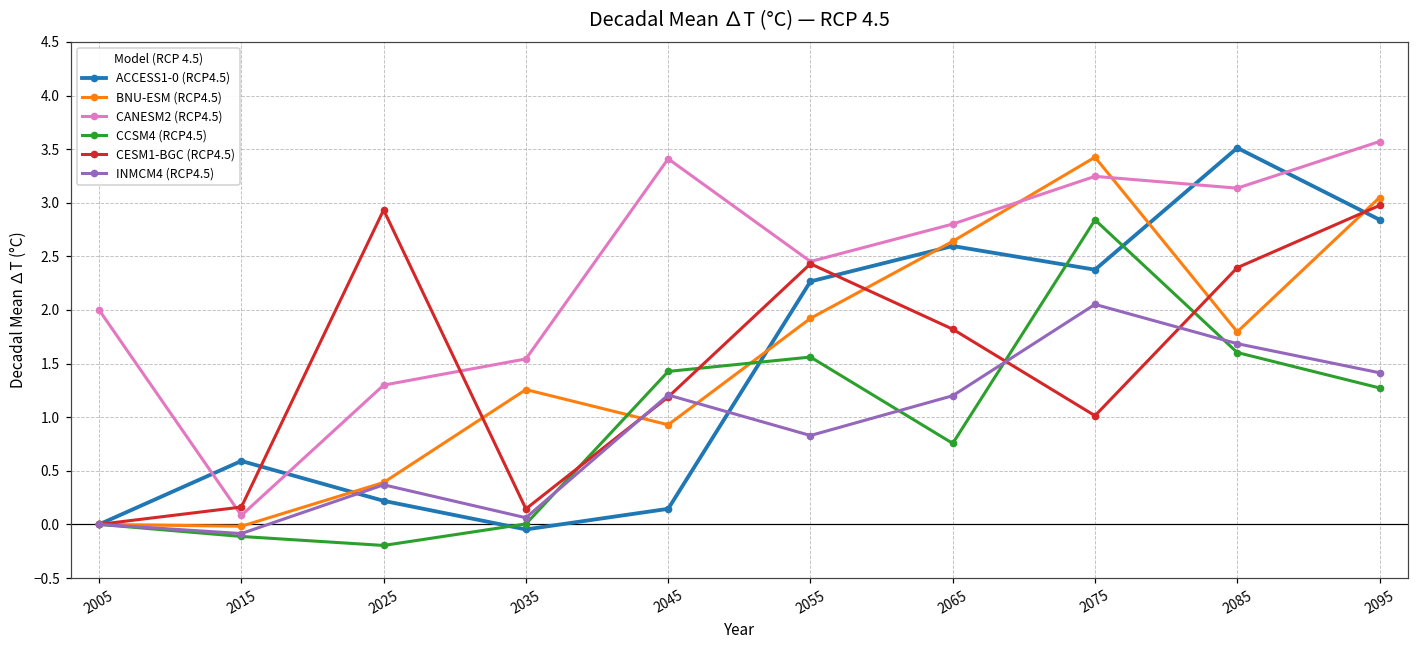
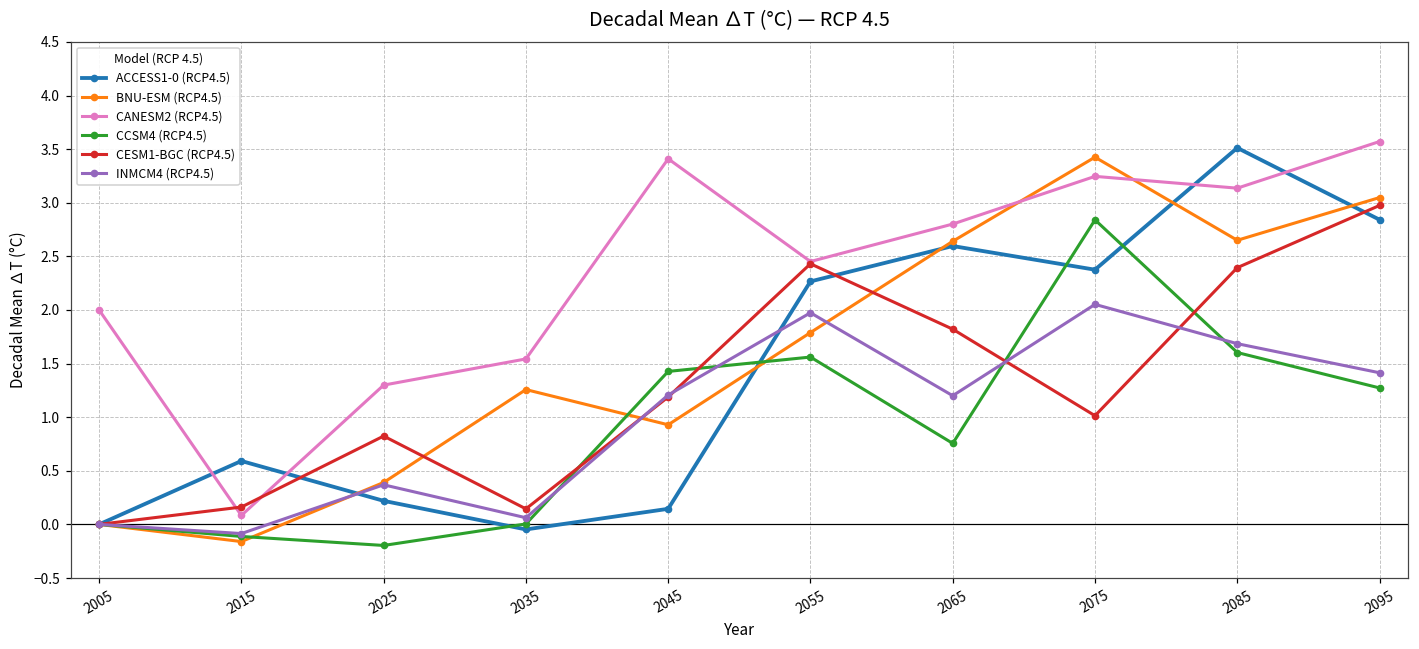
  {
    "ACCESS1-0 (RCP4.5)": {
      "2015": 0.6,
      "2025": 0.2,
      "2035": 0.0,
      "2045": 0.1,
      "2055": 2.3,
      "2065": 2.6,
      "2075": 2.4,
      "2085": 3.5,
      "2095": 2.8
    },
    "BNU-ESM (RCP4.5)": {
-     "2015": 0.0,
+     "2015": -0.2,
      "2035": 1.3,
      "2045": 0.9,
-     "2055": 1.9,
+     "2055": 1.8,
      "2065": 2.6,
      "2075": 3.4,
-     "2085": 1.8,
+     "2085": 2.6,
      "2095": 3.0
    },
    "CANESM2 (RCP4.5)": {
      "2005": 2.0,
      "2015": 0.1,
      "2025": 1.3,
      "2035": 1.5,
      "2045": 3.4,
      "2065": 2.8,
      "2075": 3.2,
      "2085": 3.1,
      "2095": 3.6
    },
    "CCSM4 (RCP4.5)": {
      "2015": -0.1,
      "2025": -0.2,
      "2035": 0.0,
      "2045": 1.4,
      "2055": 1.6,
      "2065": 0.8,
      "2075": 2.8,
      "2085": 1.6,
      "2095": 1.3
    },
    "CESM1-BGC (RCP4.5)": {
      "2015": 0.2,
-     "2025": 2.9,
+     "2025": 0.8,
      "2035": 0.1,
      "2065": 1.8,
      "2075": 1.0,
      "2085": 2.4,
      "2095": 3.0
    },
    "INMCM4 (RCP4.5)": {
      "2015": -0.1,
      "2035": 0.1,
-     "2055": 0.8,
+     "2055": 2.0,
      "2065": 1.2,
      "2075": 2.1,
      "2085": 1.7,
      "2095": 1.4
    }
  }
